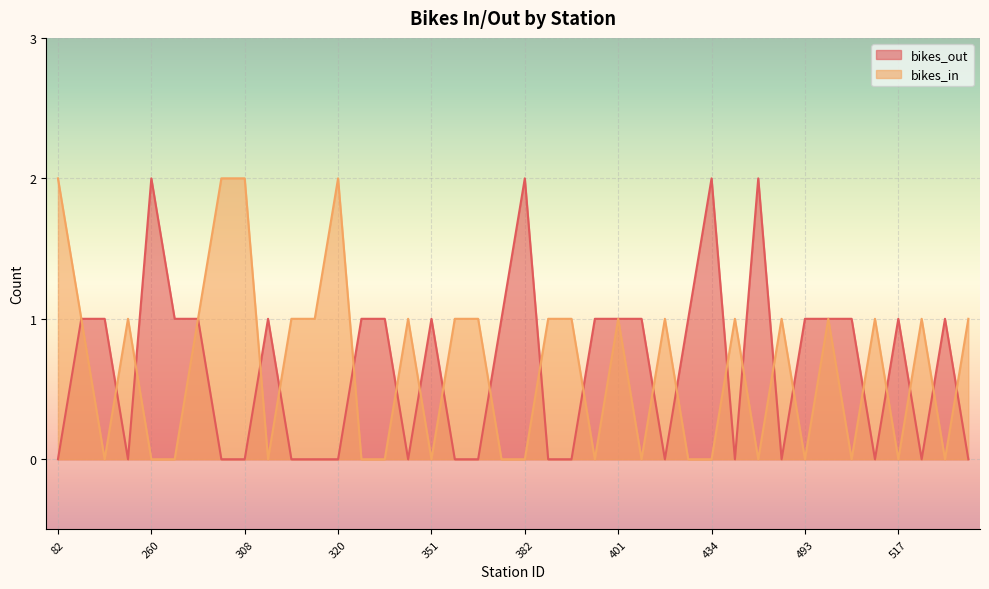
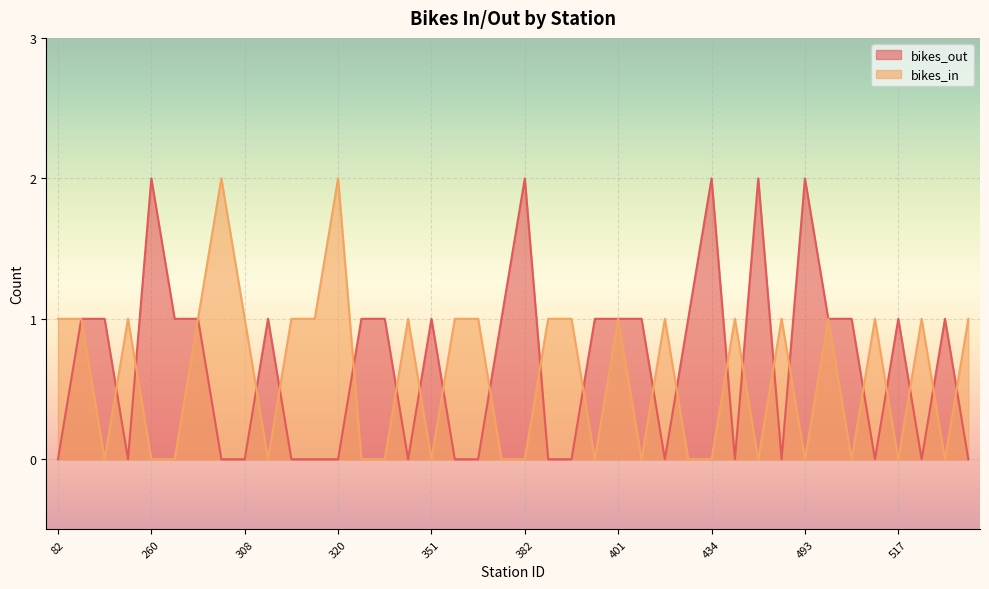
  {
    "bikes_out": {
      "82": 0,
      "260": 2,
      "308": 0,
      "320": 0,
      "351": 1,
      "382": 2,
      "434": 2,
-     "493": 1,
+     "493": 2,
      "517": 1
    },
    "bikes_in": {
-     "82": 2,
+     "82": 1,
      "260": 0,
-     "308": 2,
+     "308": 1,
      "320": 2,
      "351": 0,
      "382": 0,
      "434": 0,
      "493": 0,
      "517": 0
    }
  }
